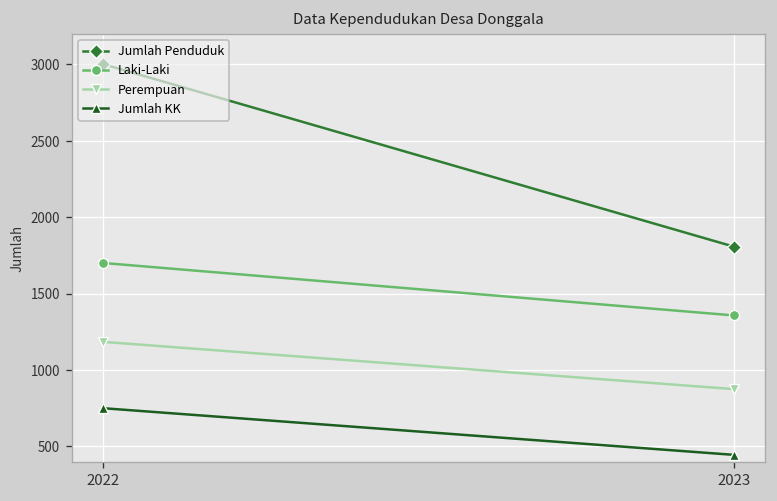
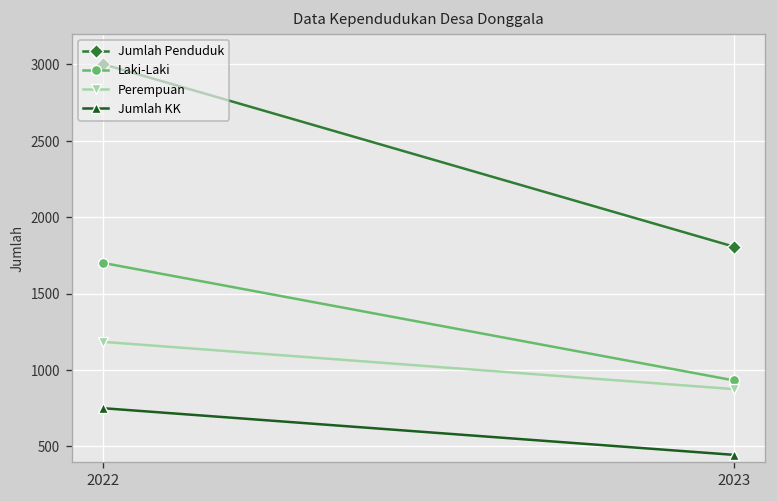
  {
    "Laki-Laki": {
      "2022": 1700,
-     "2023": 1360
+     "2023": 930
    },
    "Perempuan": {
      "2022": 1180,
      "2023": 880
    }
  }
